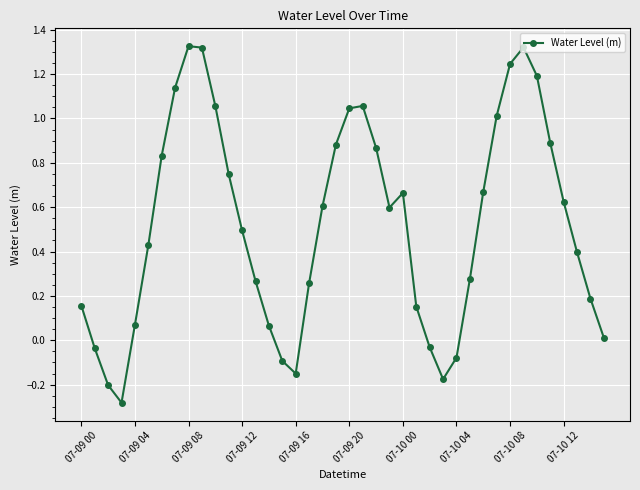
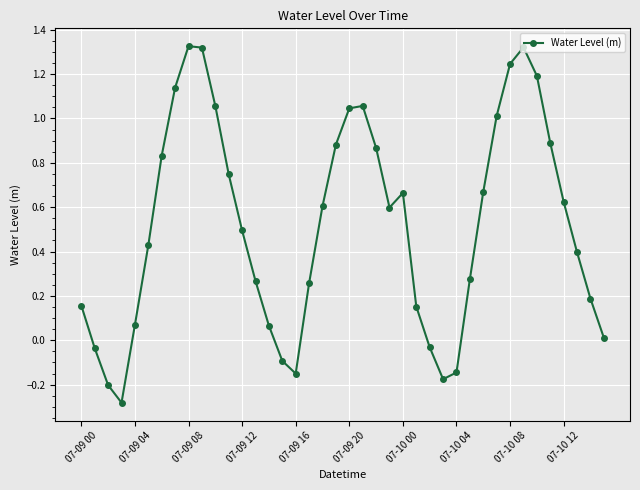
  {
    "07-09 00": 0.16,
    "07-09 04": 0.07,
    "07-09 08": 1.33,
    "07-09 12": 0.50,
    "07-09 16": -0.15,
    "07-09 20": 1.05,
    "07-10 00": 0.66,
-   "07-10 04": -0.08,
+   "07-10 04": -0.15,
    "07-10 08": 1.25,
    "07-10 12": 0.62
  }
